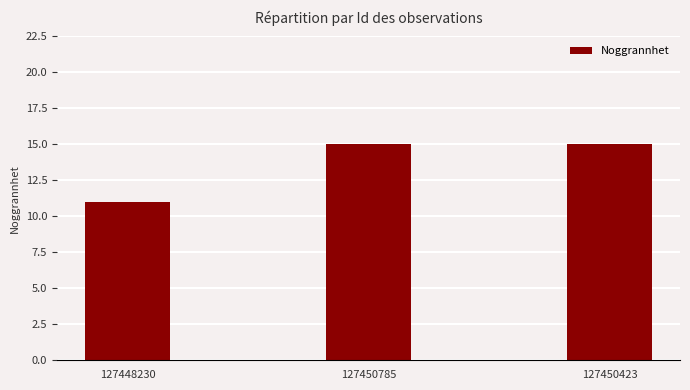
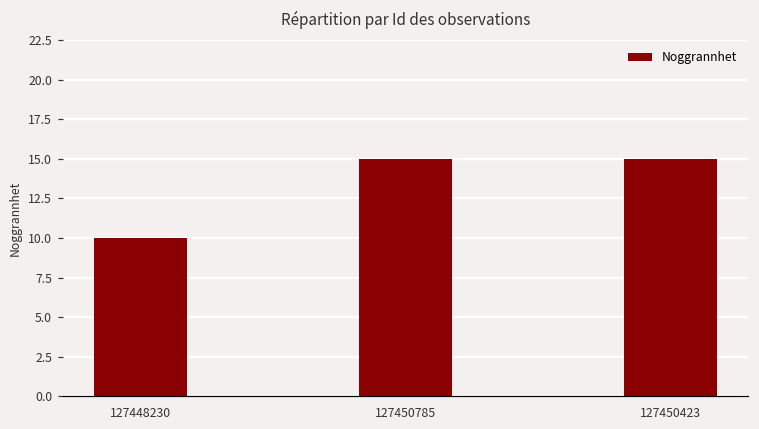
  {
-   "127448230": 11,
+   "127448230": 10,
    "127450785": 15,
    "127450423": 15
  }
